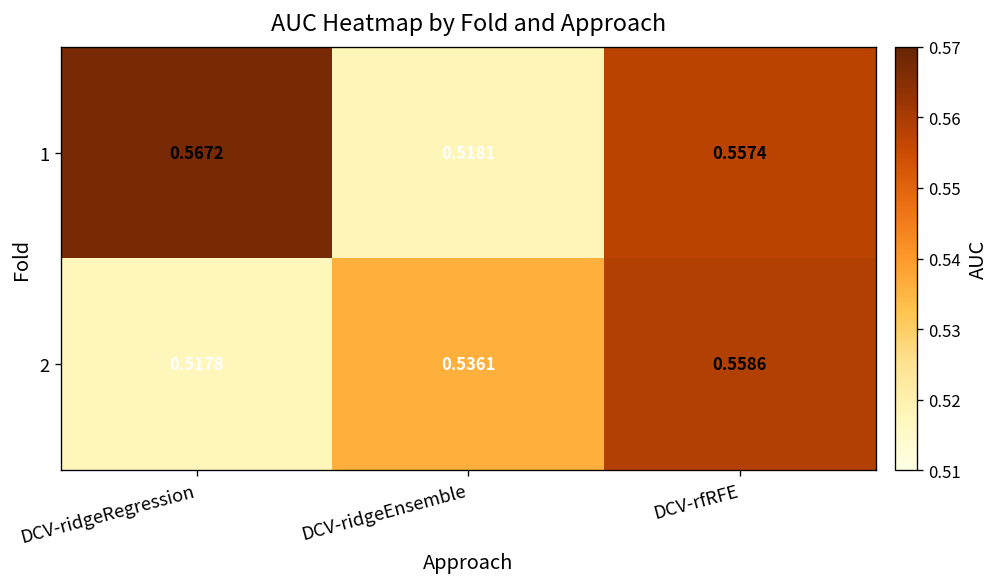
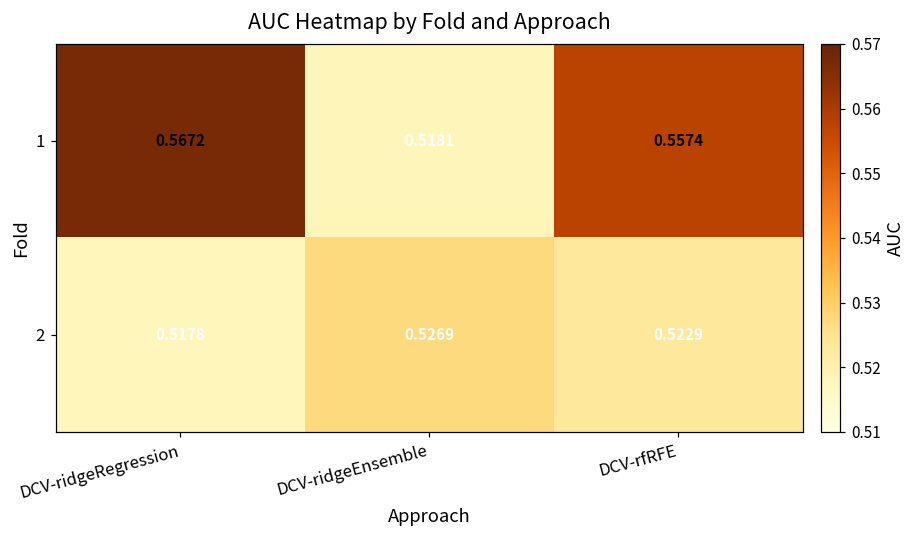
  {
    "1": {
      "DCV-ridgeRegression": 0.5672,
      "DCV-ridgeEnsemble": 0.5181,
      "DCV-rfRFE": 0.5574
    },
    "2": {
      "DCV-ridgeRegression": 0.5178,
-     "DCV-ridgeEnsemble": 0.5361,
-     "DCV-rfRFE": 0.5586
+     "DCV-ridgeEnsemble": 0.5269,
+     "DCV-rfRFE": 0.5229
    }
  }
